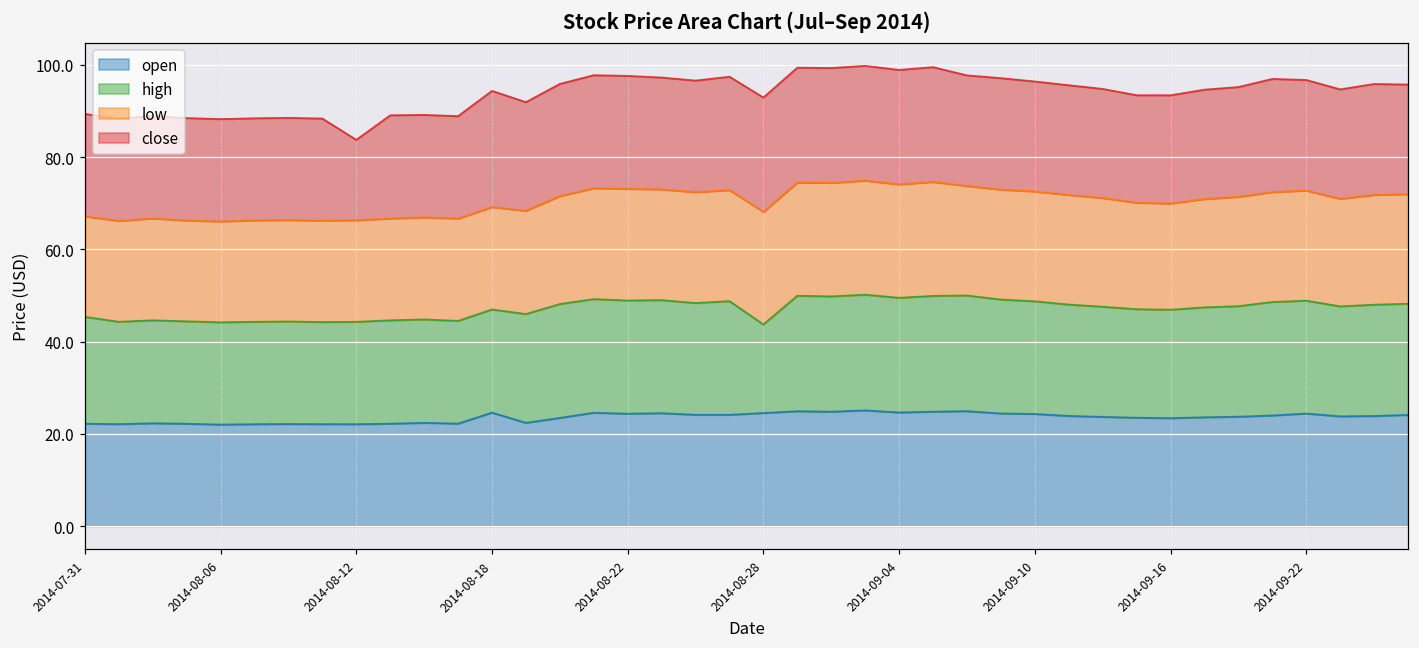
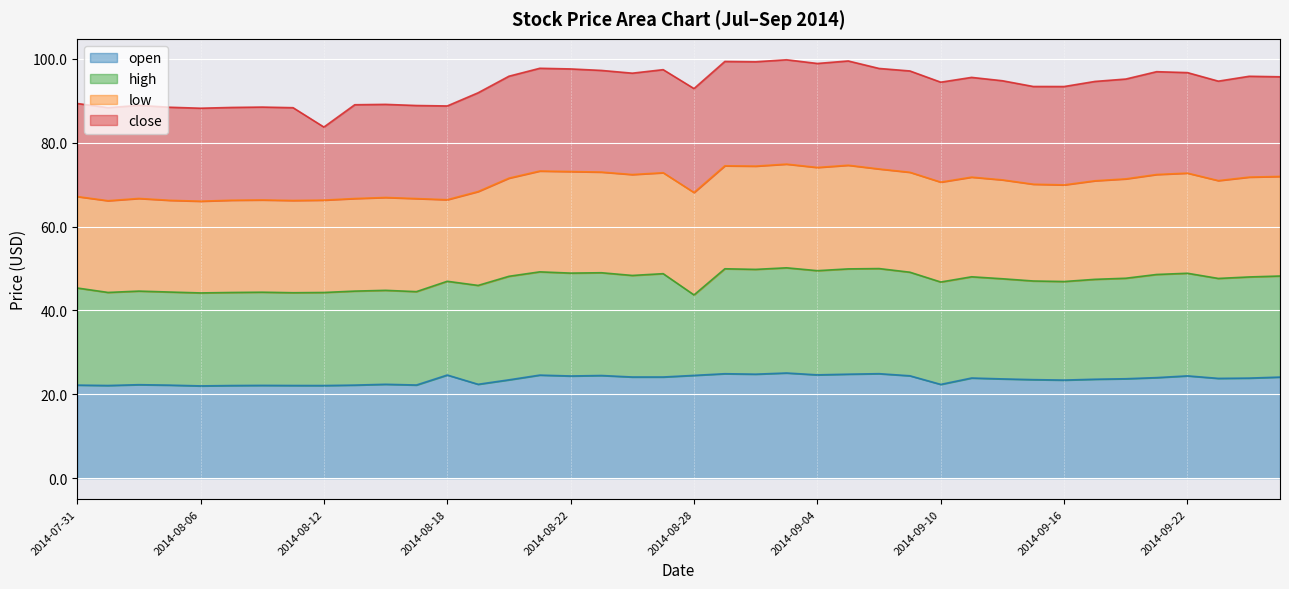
  {
    "open": {
      "2014-07-31": 22,
      "2014-08-06": 22,
      "2014-08-12": 22,
      "2014-08-18": 25,
      "2014-08-22": 24,
      "2014-08-28": 25,
      "2014-09-04": 25,
-     "2014-09-10": 24,
+     "2014-09-10": 22,
      "2014-09-16": 23,
      "2014-09-22": 24
    },
    "high": {
      "2014-07-31": 23,
      "2014-08-06": 22,
      "2014-08-12": 22,
      "2014-08-18": 22,
      "2014-08-22": 25,
      "2014-08-28": 19,
      "2014-09-04": 25,
      "2014-09-10": 24,
      "2014-09-16": 24,
      "2014-09-22": 24
    },
    "low": {
      "2014-07-31": 22,
      "2014-08-06": 22,
      "2014-08-12": 22,
-     "2014-08-18": 22,
+     "2014-08-18": 19,
      "2014-08-22": 24,
      "2014-08-28": 24,
      "2014-09-04": 25,
      "2014-09-10": 24,
      "2014-09-16": 23,
      "2014-09-22": 24
    },
    "close": {
      "2014-07-31": 22,
      "2014-08-06": 22,
      "2014-08-12": 17,
-     "2014-08-18": 25,
+     "2014-08-18": 22,
      "2014-08-22": 24,
      "2014-08-28": 25,
      "2014-09-04": 25,
      "2014-09-10": 24,
      "2014-09-16": 23,
      "2014-09-22": 24
    }
  }
